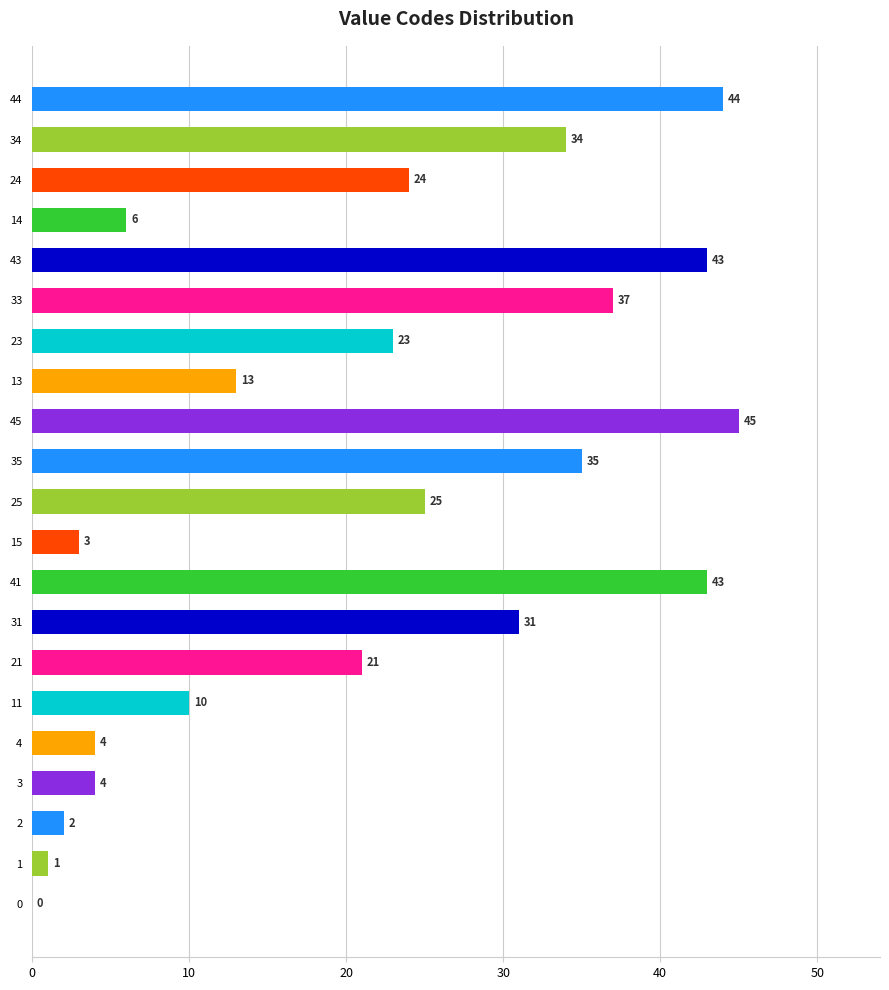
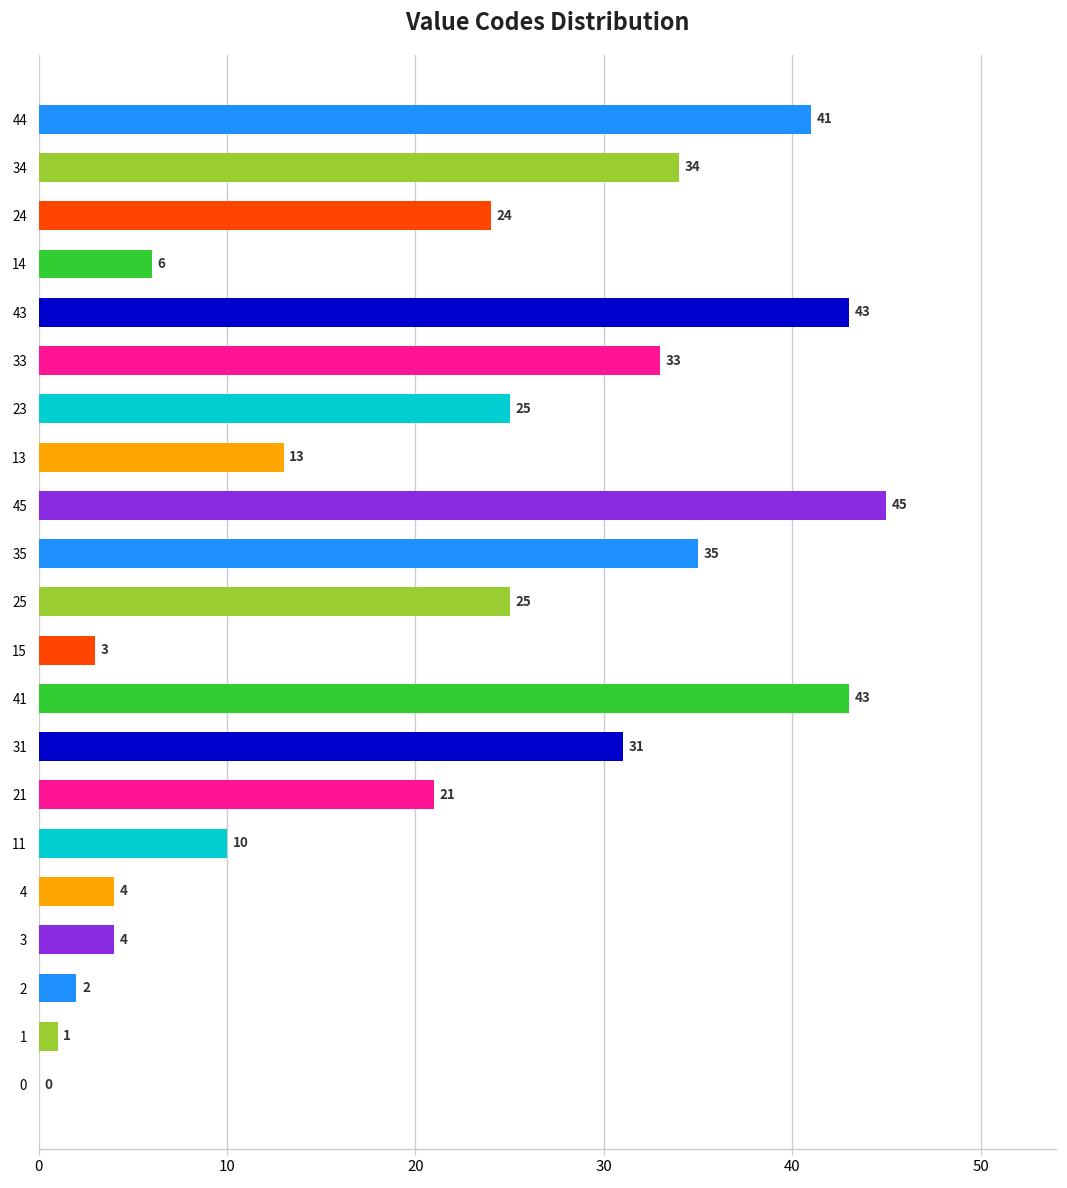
  {
-   "44": 44,
+   "44": 41,
    "34": 34,
    "24": 24,
    "14": 6,
    "43": 43,
-   "33": 37,
-   "23": 23,
+   "33": 33,
+   "23": 25,
    "13": 13,
    "45": 45,
    "35": 35,
    "25": 25,
    "15": 3,
    "41": 43,
    "31": 31,
    "21": 21,
    "11": 10,
    "4": 4,
    "3": 4,
    "2": 2,
    "1": 1,
    "0": 0
  }
